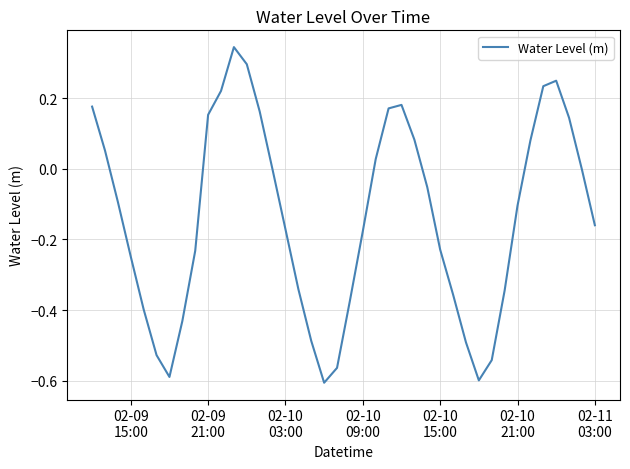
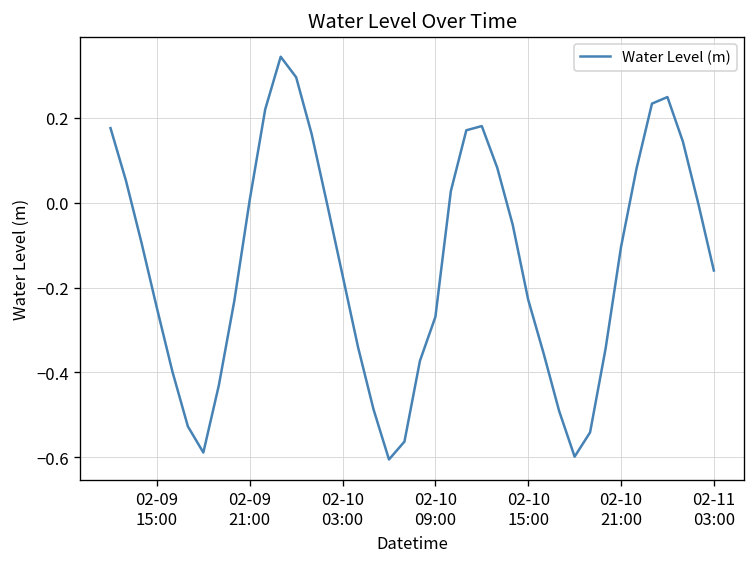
  {
    "02-09 15:00": -0.25,
-   "02-09 21:00": 0.15,
+   "02-09 21:00": 0.01,
    "02-10 03:00": -0.17,
-   "02-10 09:00": -0.18,
+   "02-10 09:00": -0.27,
    "02-10 15:00": -0.23,
    "02-10 21:00": -0.10,
    "02-11 03:00": -0.16
  }
